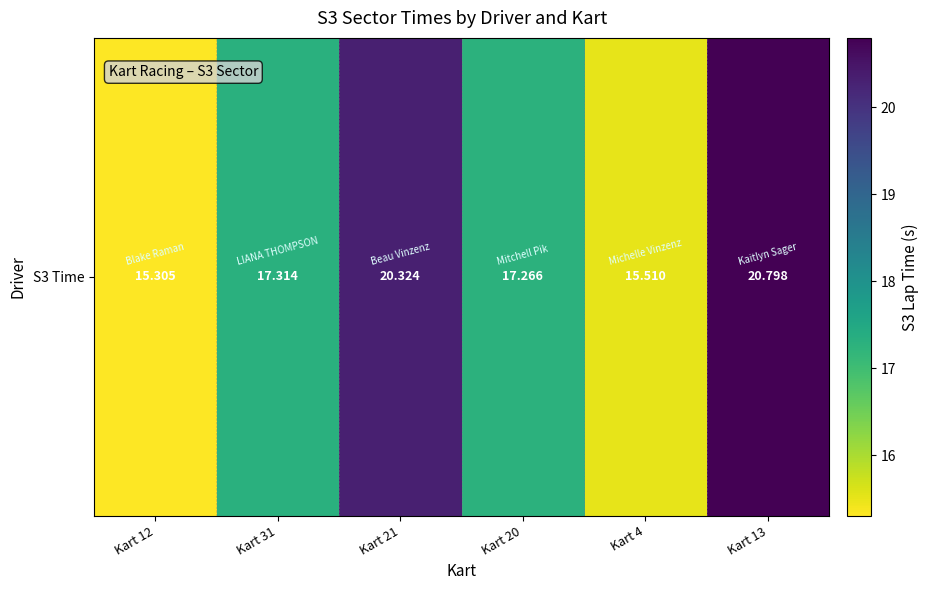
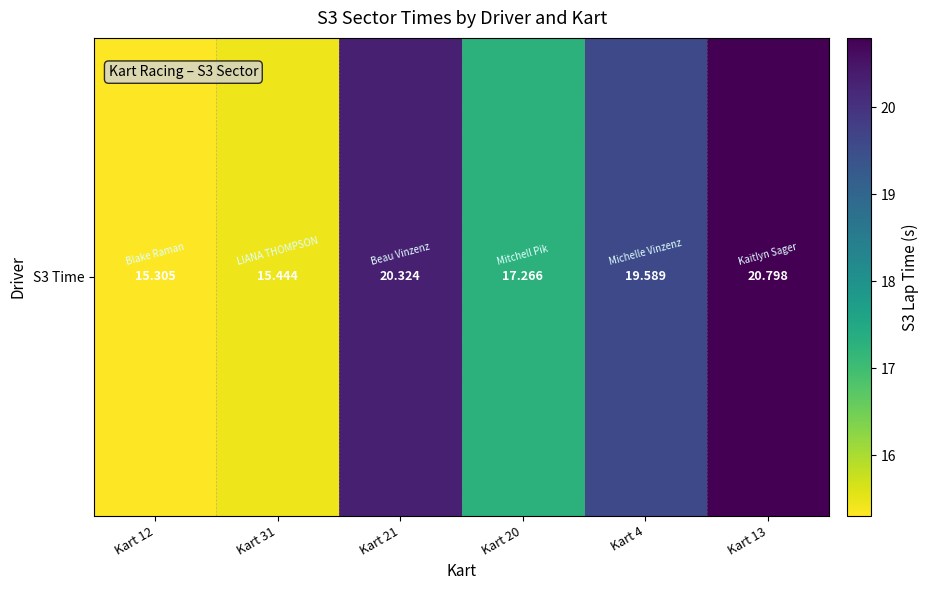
  {
    "S3 Time": {
-     "Kart 31": 17.314,
-     "Kart 4": 15.510
+     "Kart 31": 15.444,
+     "Kart 4": 19.589
    }
  }
